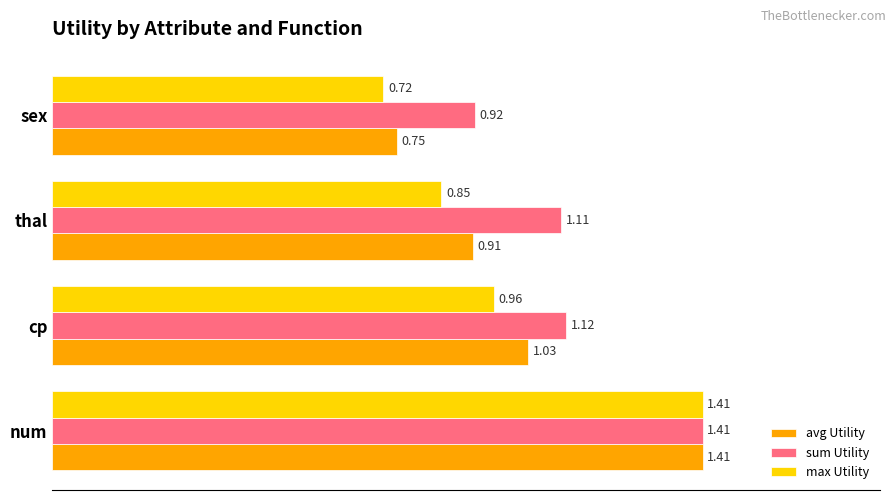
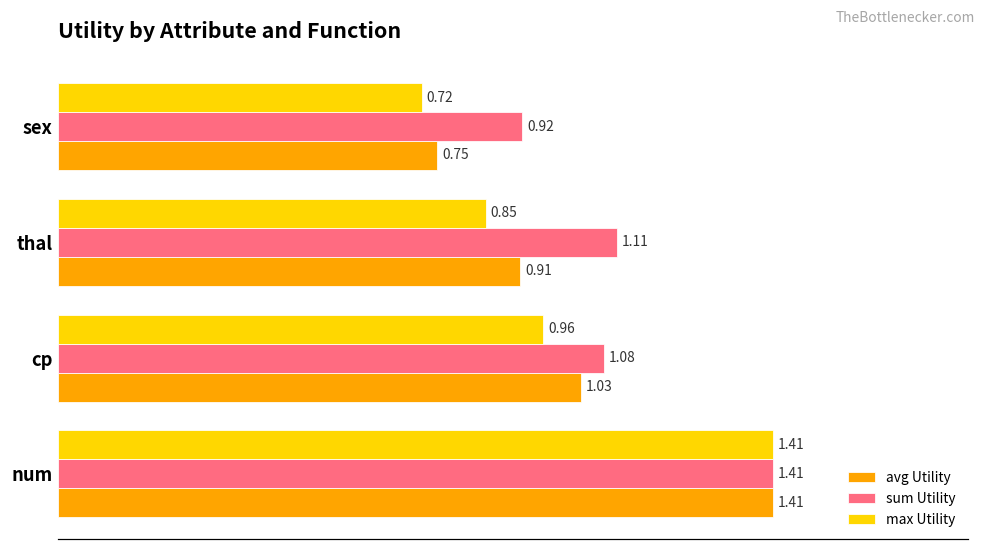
  {
    "sum Utility": {
      "sex": 0.92,
      "thal": 1.11,
-     "cp": 1.12,
+     "cp": 1.08,
      "num": 1.41
    }
  }
